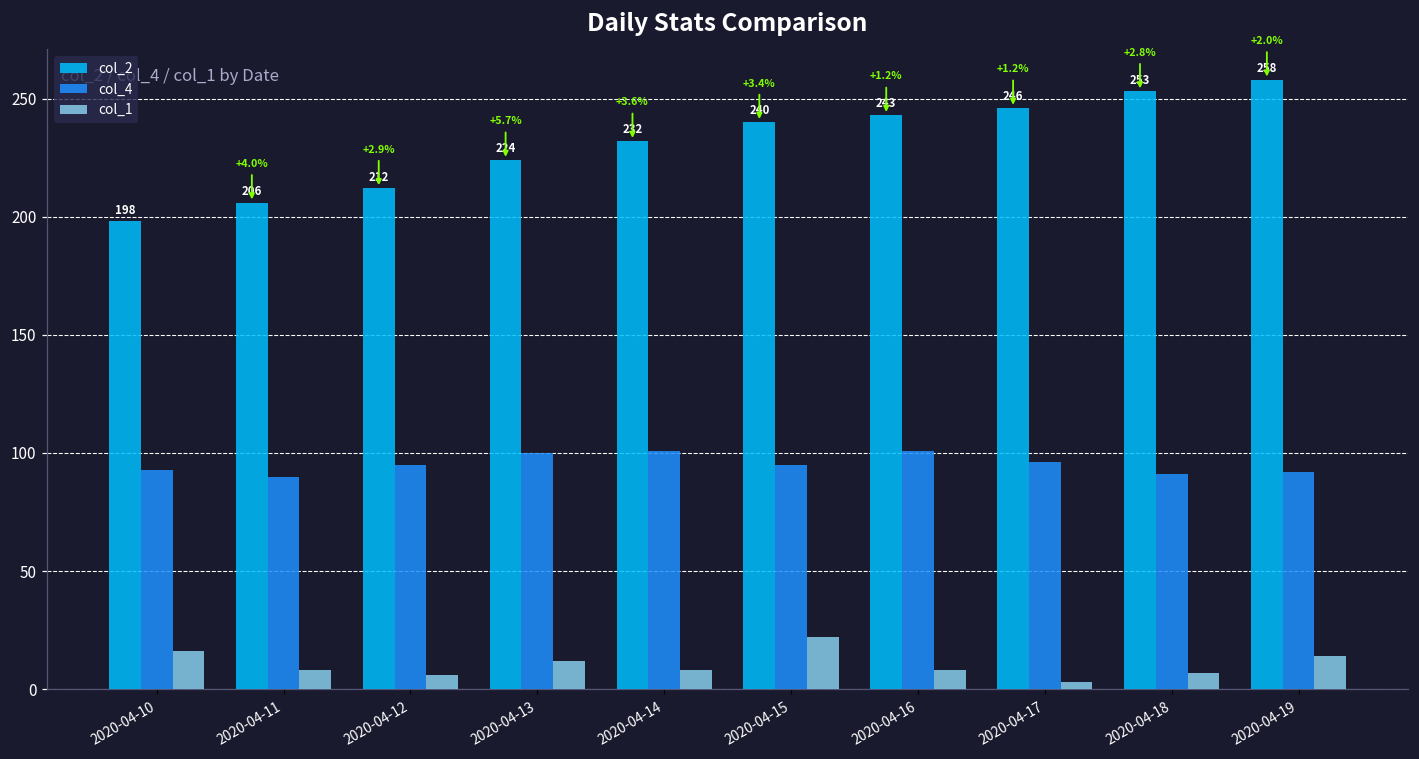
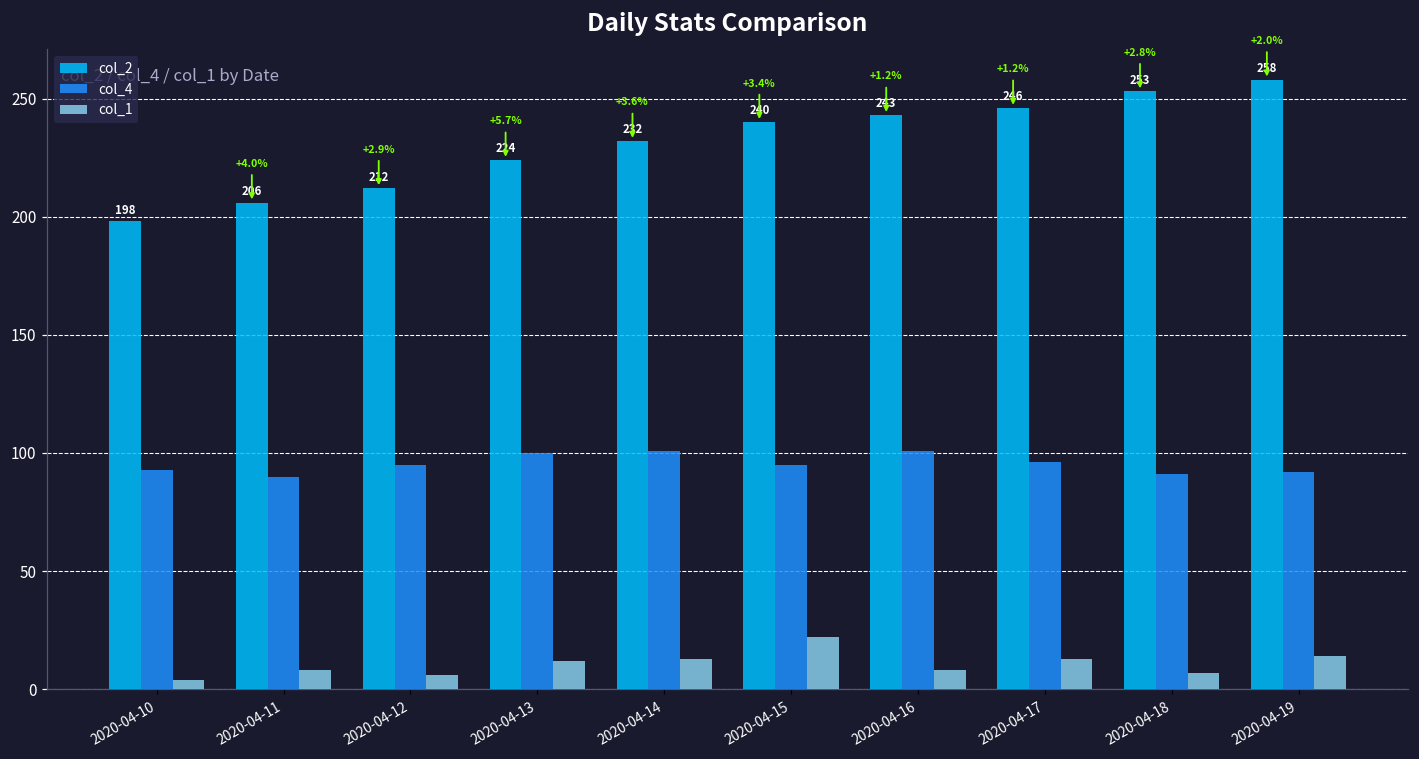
  {
    "col_1": {
-     "2020-04-10": 16,
+     "2020-04-10": 4,
      "2020-04-11": 8,
      "2020-04-12": 6,
      "2020-04-13": 12,
-     "2020-04-14": 8,
+     "2020-04-14": 13,
      "2020-04-15": 22,
      "2020-04-16": 8,
-     "2020-04-17": 3,
+     "2020-04-17": 13,
      "2020-04-18": 7,
      "2020-04-19": 14
    }
  }
